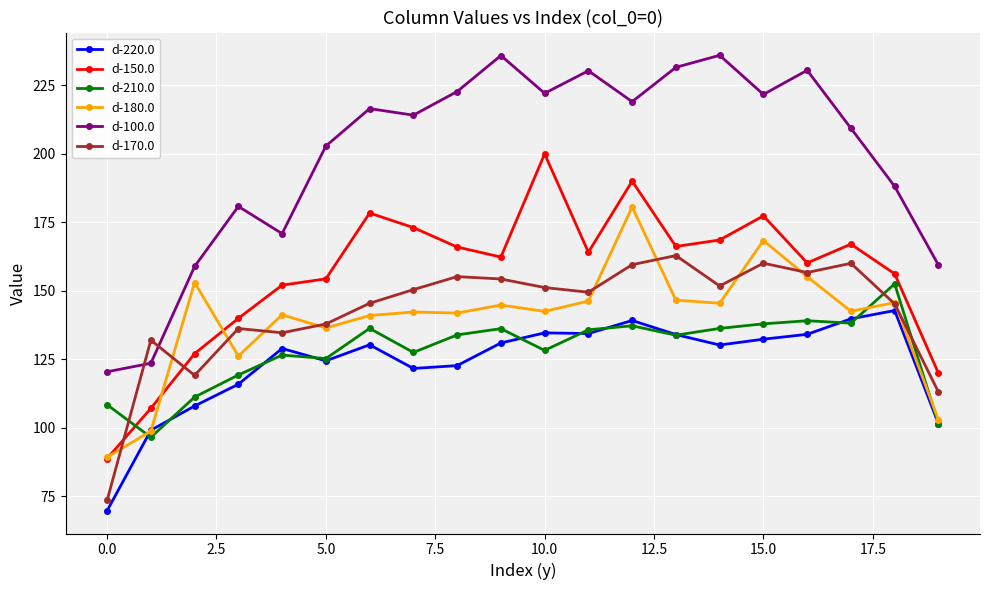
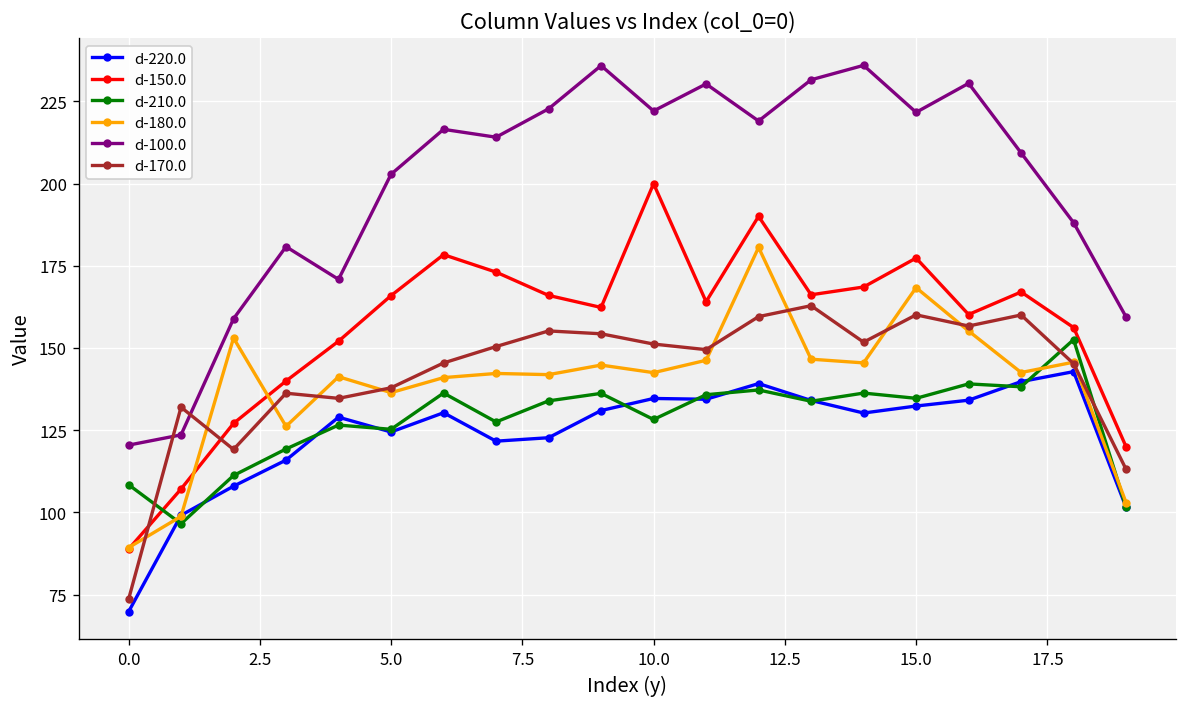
  {
    "d-220.0": {
      "0.0": 70,
      "10.0": 135,
      "15.0": 132
    },
    "d-150.0": {
-     "5.0": 154,
+     "5.0": 166,
      "10.0": 200,
      "15.0": 177
    },
    "d-210.0": {
      "0.0": 108,
      "10.0": 128,
-     "15.0": 138
+     "15.0": 135
    },
    "d-180.0": {
      "5.0": 136,
      "10.0": 142,
      "15.0": 168
    },
    "d-100.0": {
      "0.0": 120,
      "5.0": 203,
      "10.0": 222,
      "15.0": 222
    },
    "d-170.0": {
      "0.0": 73,
      "5.0": 138,
      "10.0": 151,
      "15.0": 160
    }
  }
